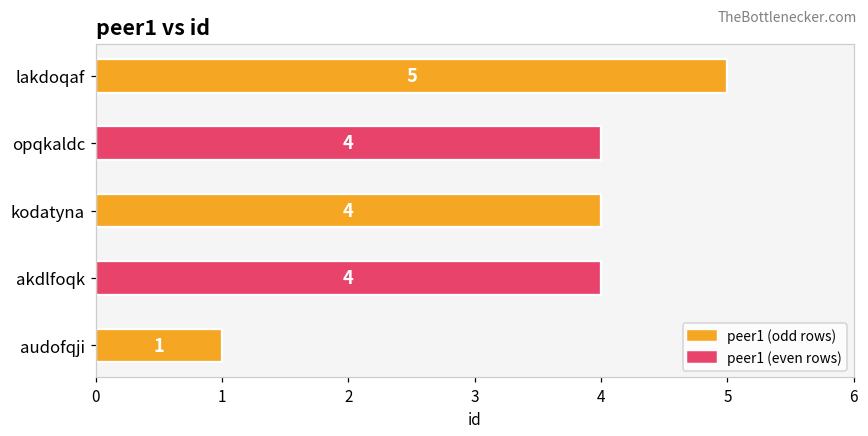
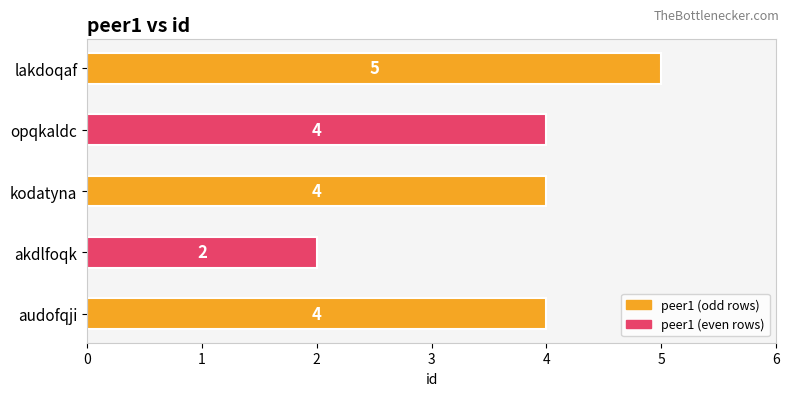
  {
    "lakdoqaf": 5,
    "opqkaldc": 4,
    "kodatyna": 4,
-   "akdlfoqk": 4,
-   "audofqji": 1
+   "akdlfoqk": 2,
+   "audofqji": 4
  }
